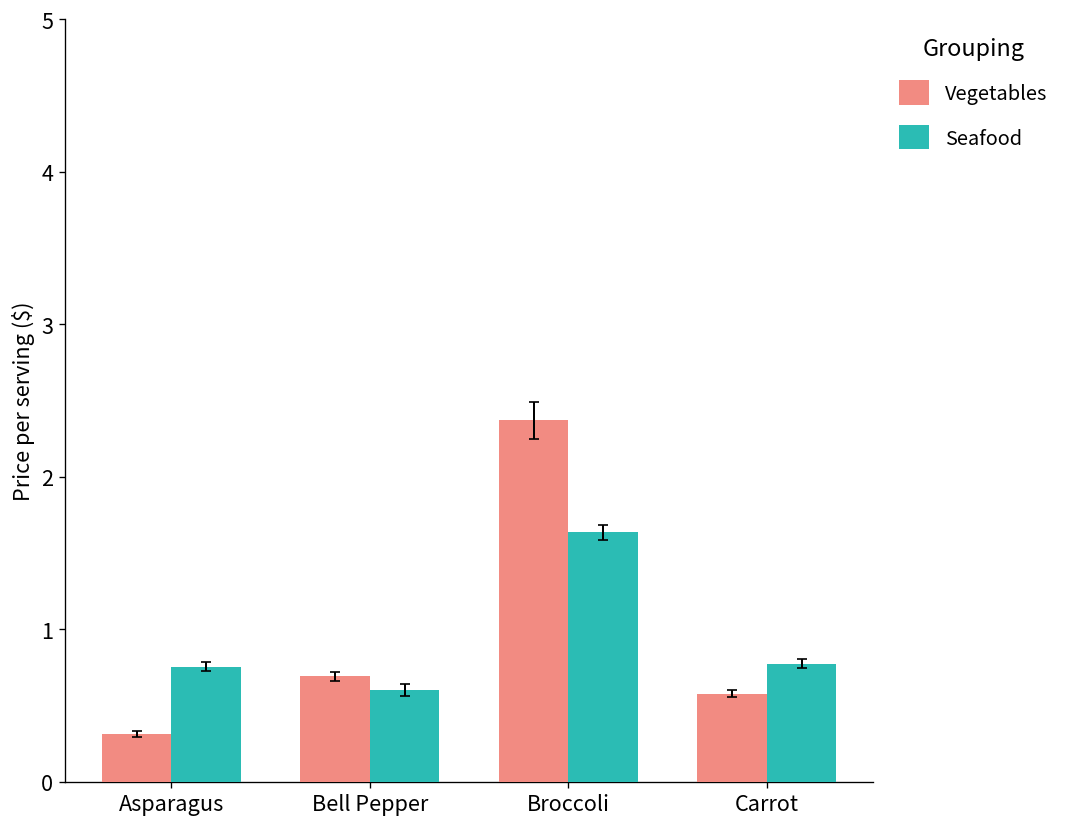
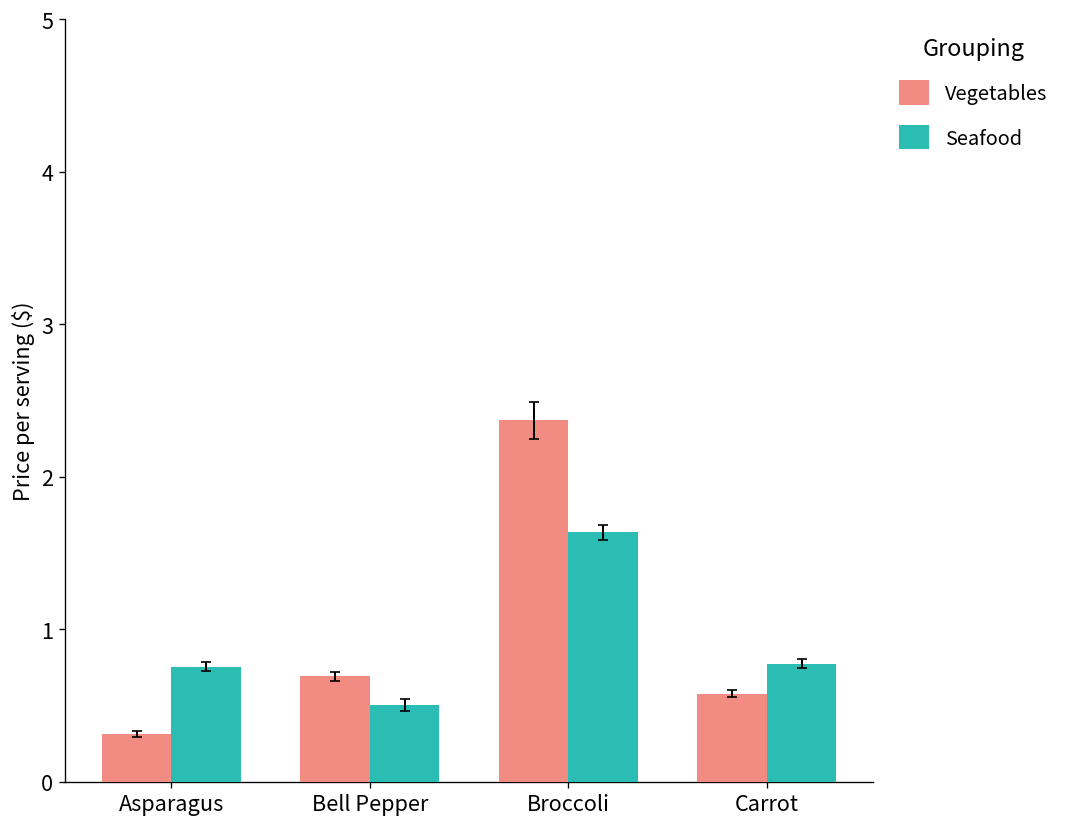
  {
    "Vegetables": {
      "Asparagus": 0.31,
      "Bell Pepper": 0.69,
      "Broccoli": 2.37,
      "Carrot": 0.58
    },
    "Seafood": {
      "Asparagus": 0.76,
-     "Bell Pepper": 0.60,
+     "Bell Pepper": 0.50,
      "Broccoli": 1.64,
      "Carrot": 0.77
    }
  }
